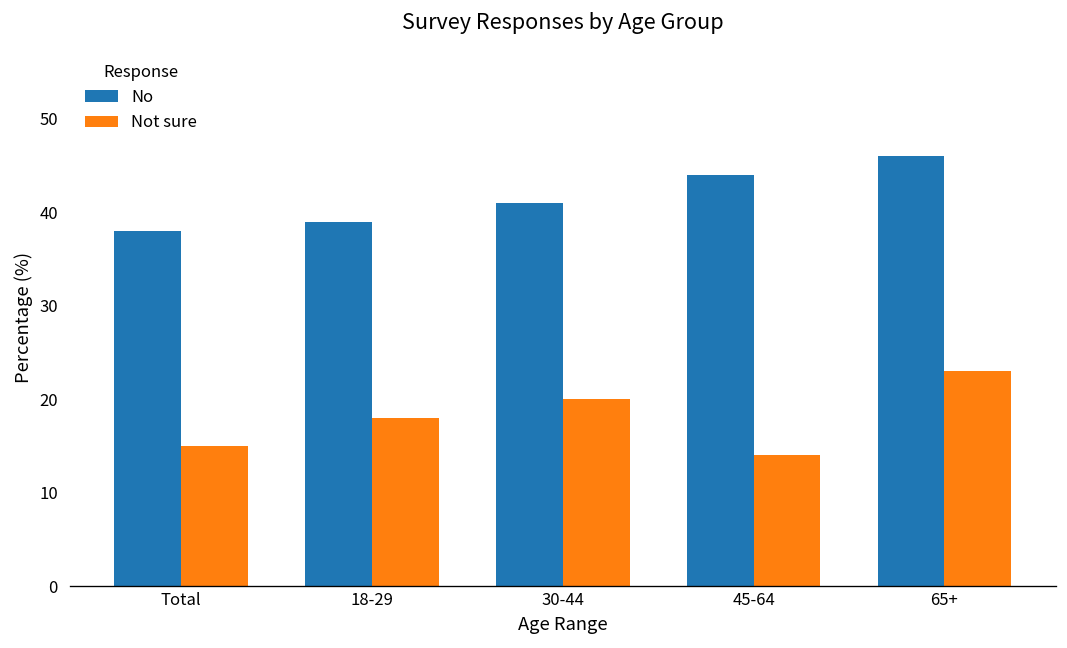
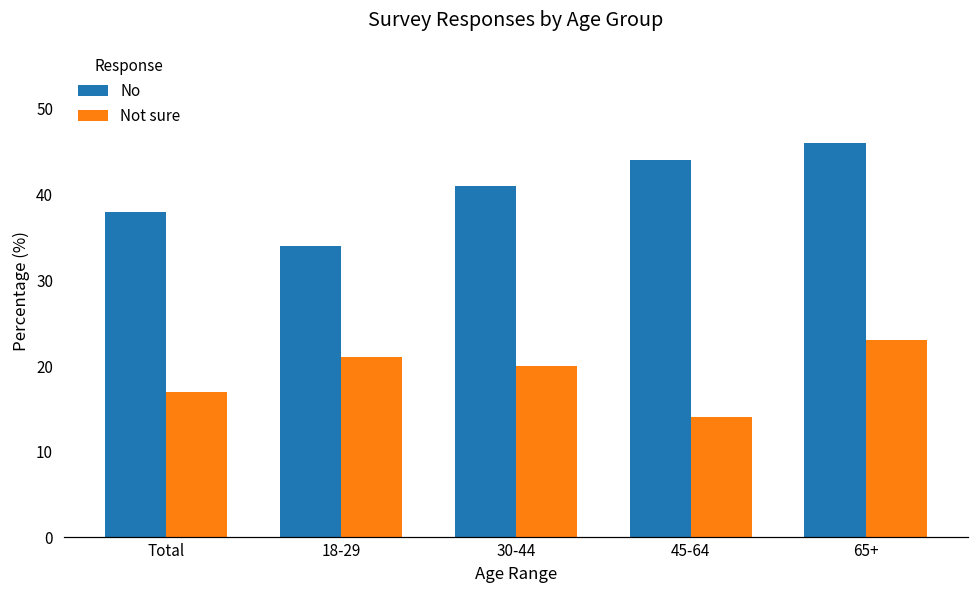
  {
    "No": {
      "Total": 38,
-     "18-29": 39,
+     "18-29": 34,
      "30-44": 41,
      "45-64": 44,
      "65+": 46
    },
    "Not sure": {
-     "Total": 15,
-     "18-29": 18,
+     "Total": 17,
+     "18-29": 21,
      "30-44": 20,
      "45-64": 14,
      "65+": 23
    }
  }
